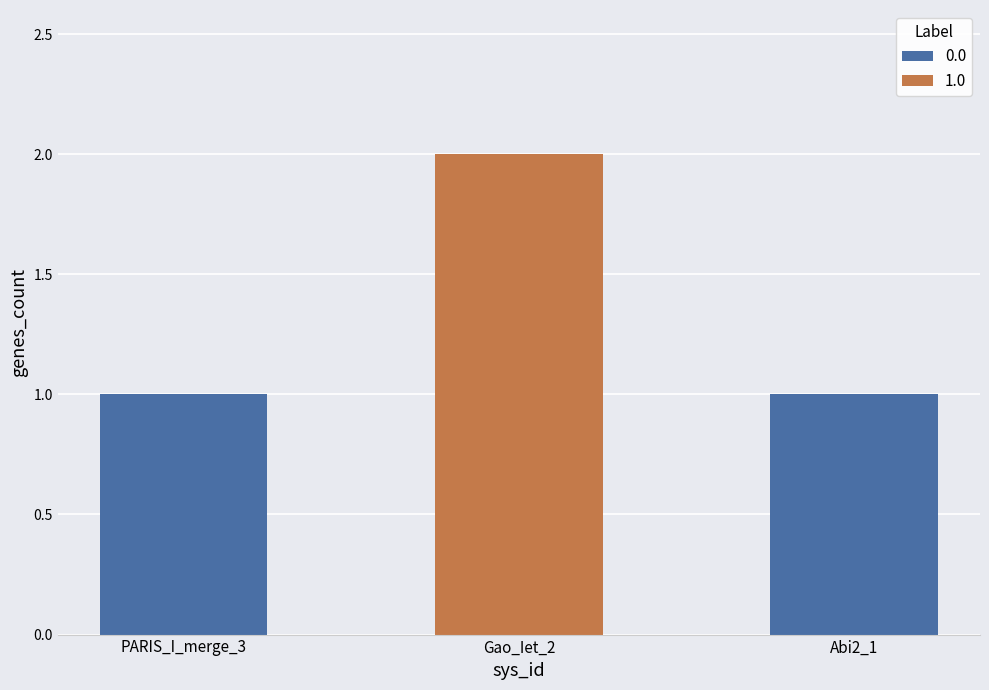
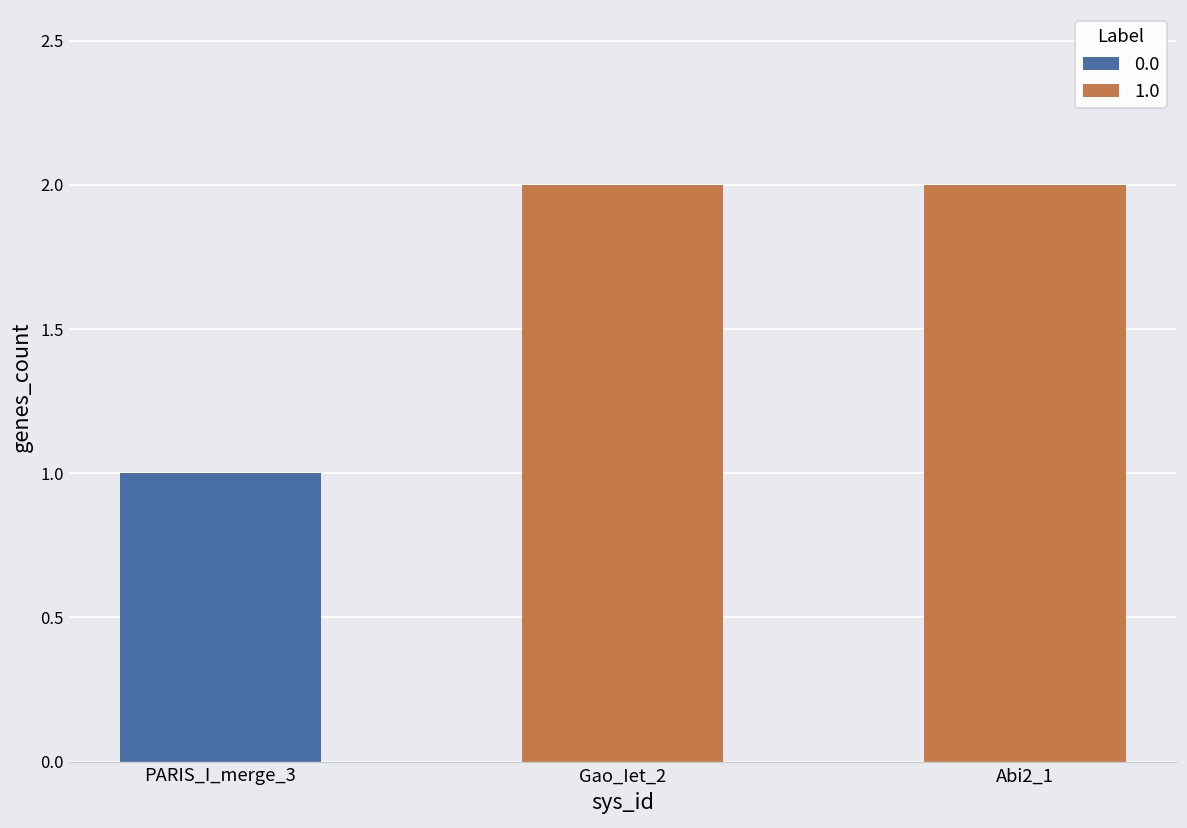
  {
    "PARIS_I_merge_3": 1,
    "Gao_Iet_2": 2,
-   "Abi2_1": 1
+   "Abi2_1": 2
  }
